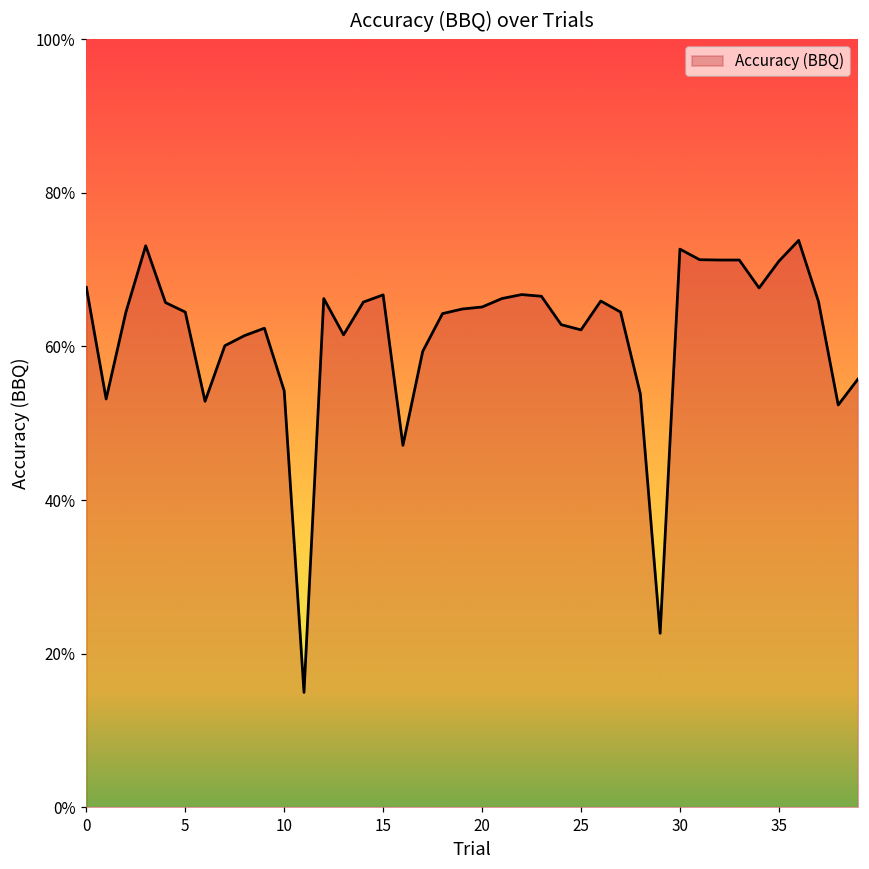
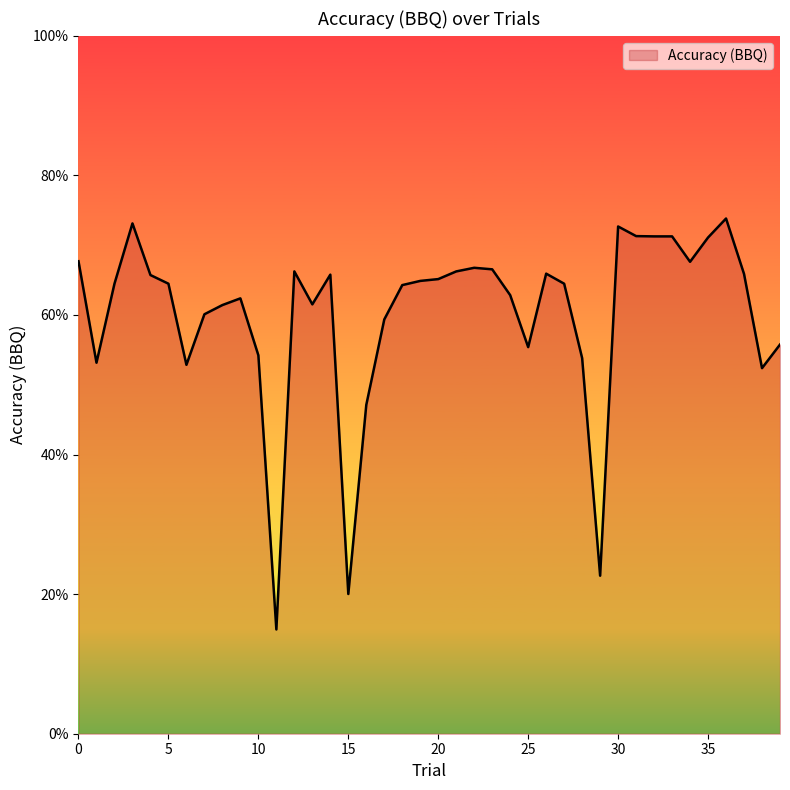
  {
    "0": "68%",
    "5": "64%",
    "10": "54%",
-   "15": "67%",
+   "15": "20%",
    "20": "65%",
-   "25": "62%",
+   "25": "55%",
    "30": "73%",
    "35": "71%"
  }
